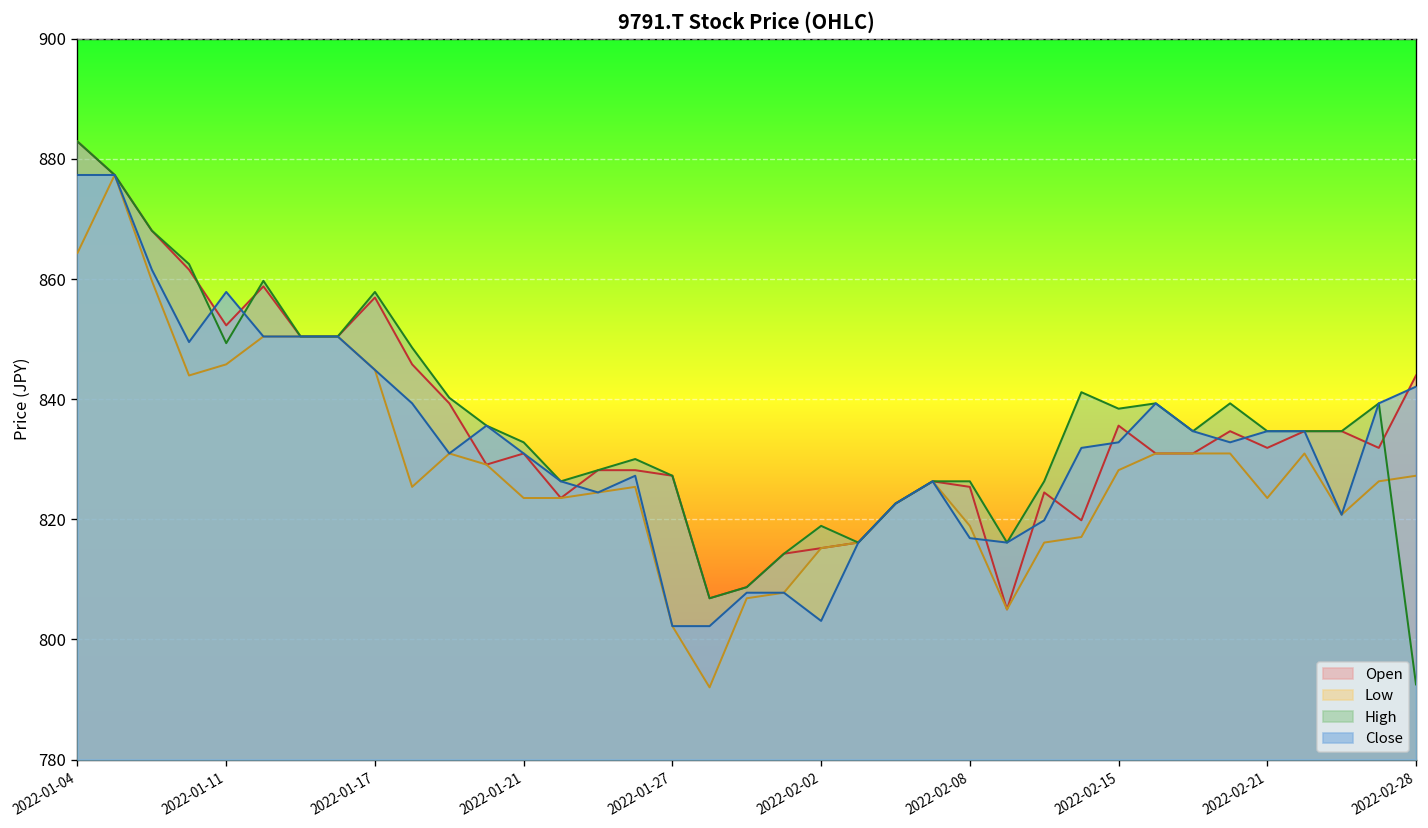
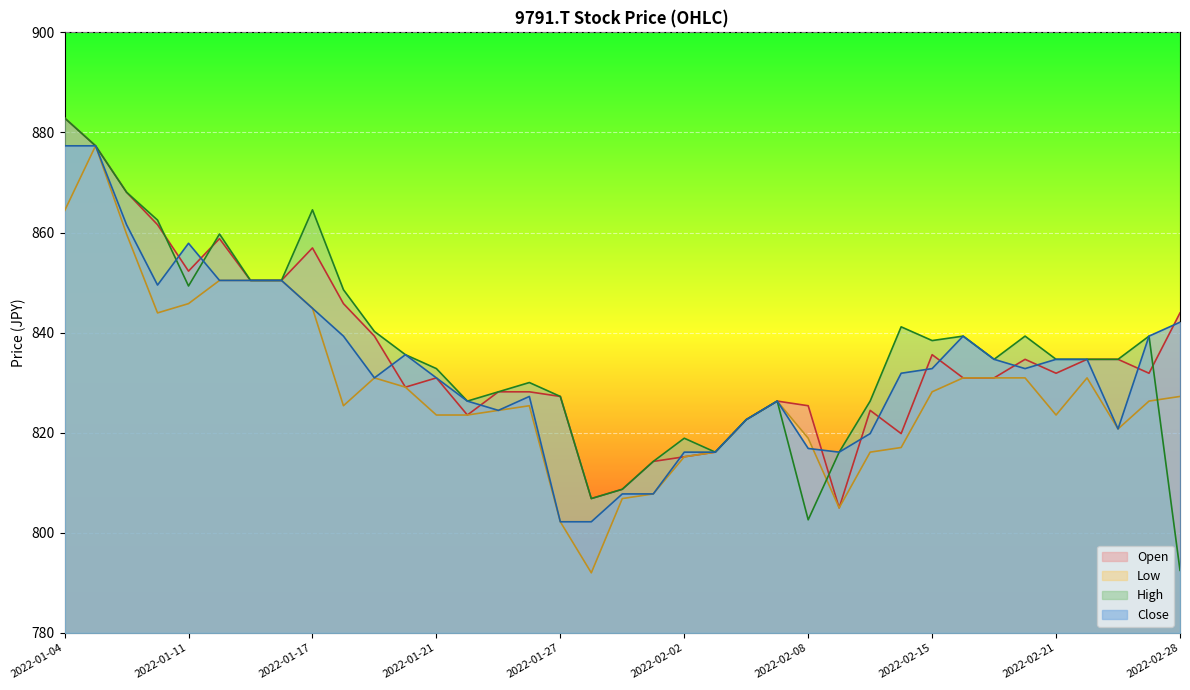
  {
    "High": {
      "2022-01-11": 849,
-     "2022-01-17": 858,
+     "2022-01-17": 865,
      "2022-01-21": 833,
      "2022-02-02": 819,
-     "2022-02-08": 826,
+     "2022-02-08": 803,
      "2022-02-15": 838,
      "2022-02-28": 793
    },
    "Close": {
      "2022-01-04": 877,
      "2022-01-11": 858,
-     "2022-02-02": 803,
+     "2022-02-02": 816,
      "2022-02-08": 817,
      "2022-02-15": 833,
      "2022-02-28": 842
    }
  }
